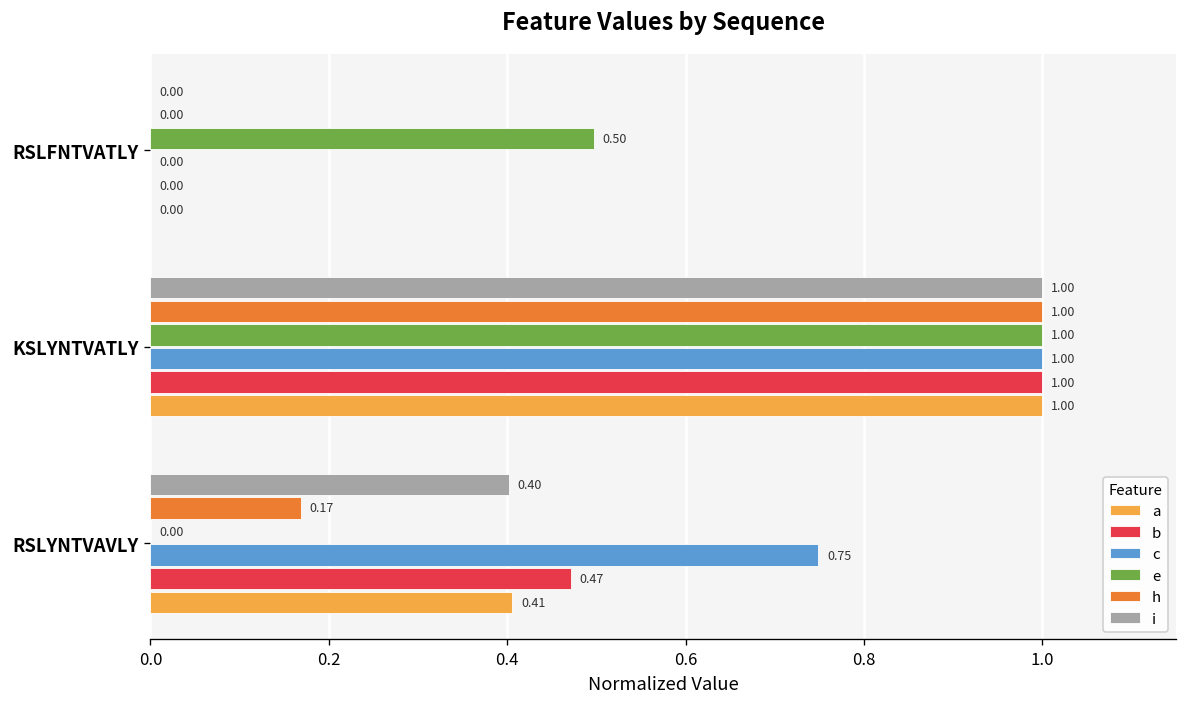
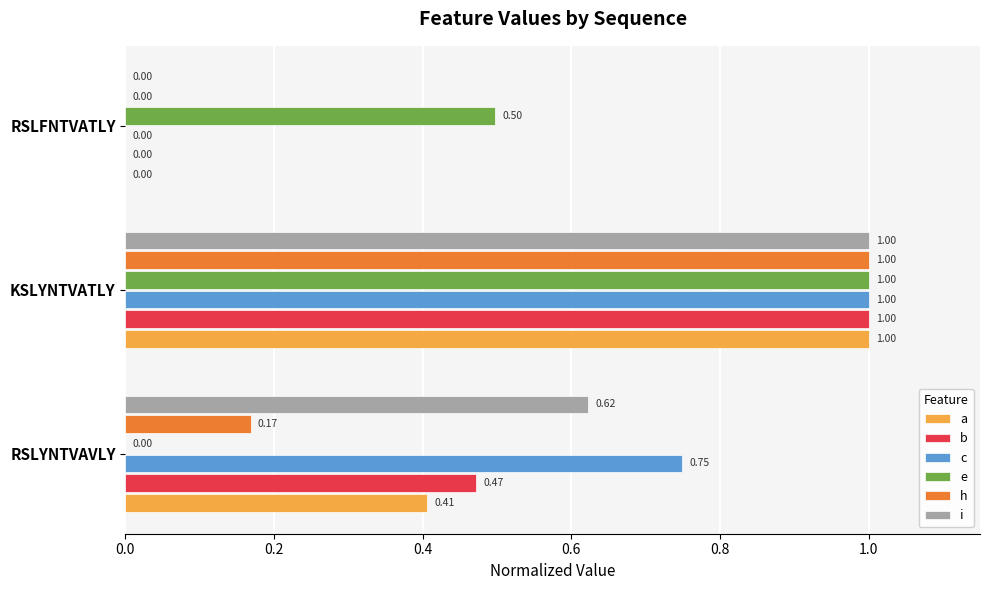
  {
    "b": {
      "RSLFNTVATLY": 0.00,
      "KSLYNTVATLY": 1.00,
      "RSLYNTVAVLY": 0.47
    },
    "c": {
      "RSLFNTVATLY": 0.00,
      "KSLYNTVATLY": 1.00,
      "RSLYNTVAVLY": 0.75
    },
    "e": {
      "RSLFNTVATLY": 0.50,
      "KSLYNTVATLY": 1.00,
      "RSLYNTVAVLY": 0.00
    },
    "i": {
      "RSLFNTVATLY": 0.00,
      "KSLYNTVATLY": 1.00,
-     "RSLYNTVAVLY": 0.40
+     "RSLYNTVAVLY": 0.62
    }
  }
